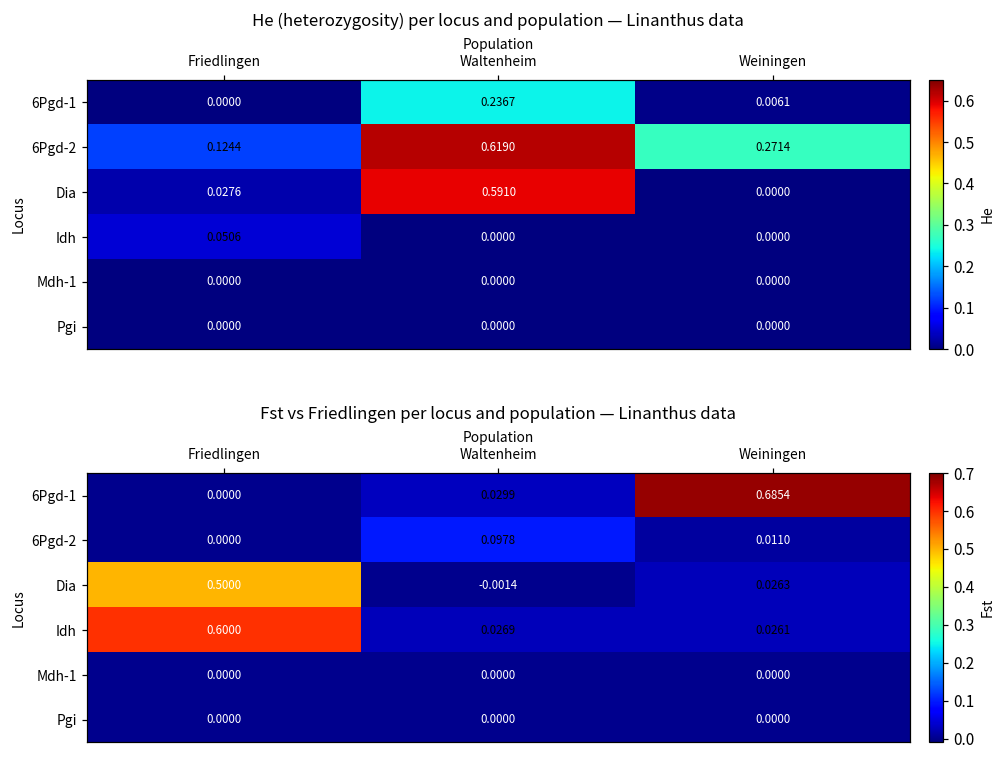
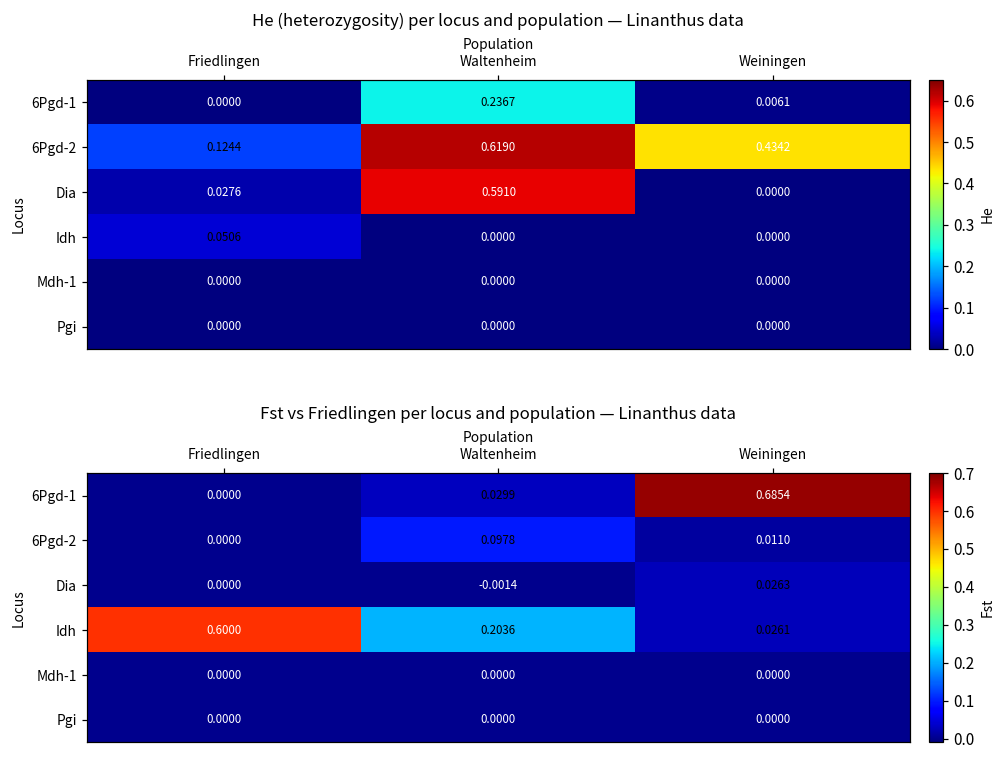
  {
    "He (heterozygosity) per locus and population — Linanthus data": {
      "6Pgd-1": {
        "Friedlingen": 0.0000,
        "Waltenheim": 0.2367,
        "Weiningen": 0.0061
      },
      "6Pgd-2": {
        "Friedlingen": 0.1244,
        "Waltenheim": 0.6190,
-       "Weiningen": 0.2714
+       "Weiningen": 0.4342
      },
      "Dia": {
        "Friedlingen": 0.0276,
        "Waltenheim": 0.5910,
        "Weiningen": 0.0000
      },
      "Idh": {
        "Friedlingen": 0.0506,
        "Waltenheim": 0.0000,
        "Weiningen": 0.0000
      },
      "Mdh-1": {
        "Friedlingen": 0.0000,
        "Waltenheim": 0.0000,
        "Weiningen": 0.0000
      },
      "Pgi": {
        "Friedlingen": 0.0000,
        "Waltenheim": 0.0000,
        "Weiningen": 0.0000
      }
    },
    "Fst vs Friedlingen per locus and population — Linanthus data": {
      "6Pgd-1": {
        "Friedlingen": 0.0000,
        "Waltenheim": 0.0299,
        "Weiningen": 0.6854
      },
      "6Pgd-2": {
        "Friedlingen": 0.0000,
        "Waltenheim": 0.0978,
        "Weiningen": 0.0110
      },
      "Dia": {
-       "Friedlingen": 0.5000,
+       "Friedlingen": 0.0000,
        "Waltenheim": -0.0014,
        "Weiningen": 0.0263
      },
      "Idh": {
        "Friedlingen": 0.6000,
-       "Waltenheim": 0.0269,
+       "Waltenheim": 0.2036,
        "Weiningen": 0.0261
      },
      "Mdh-1": {
        "Friedlingen": 0.0000,
        "Waltenheim": 0.0000,
        "Weiningen": 0.0000
      },
      "Pgi": {
        "Friedlingen": 0.0000,
        "Waltenheim": 0.0000,
        "Weiningen": 0.0000
      }
    }
  }
